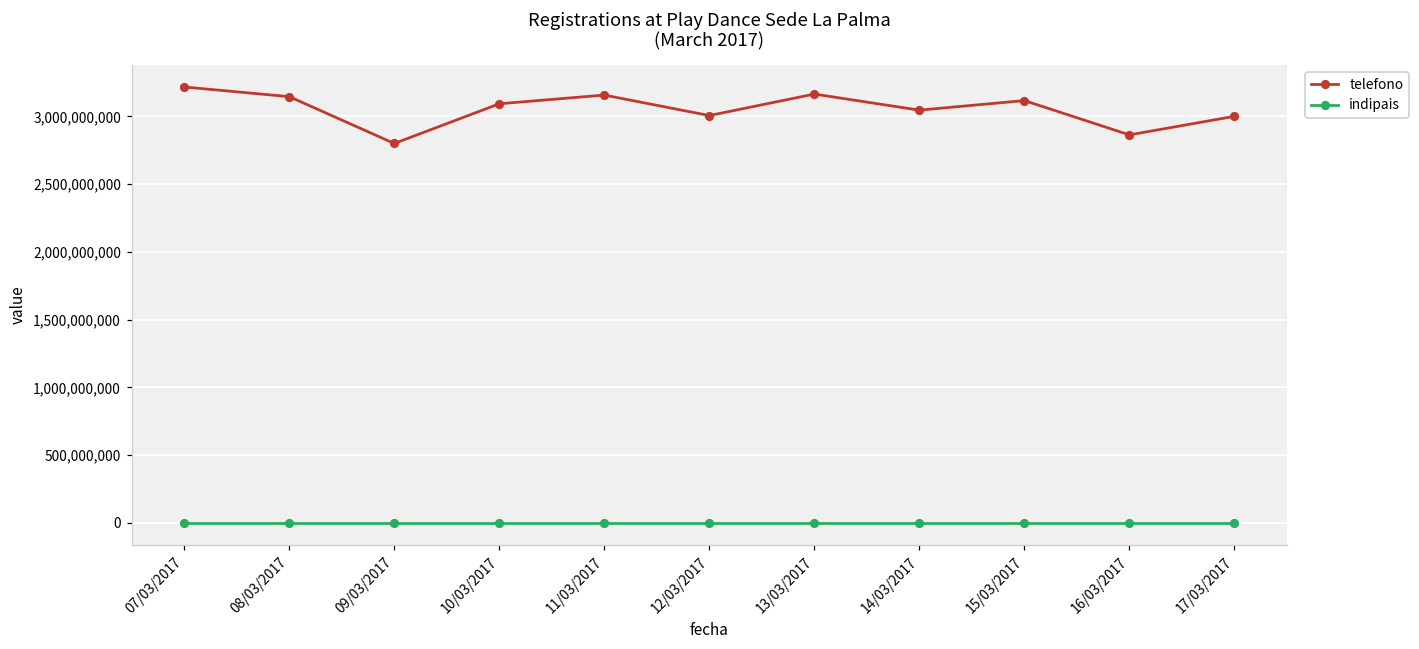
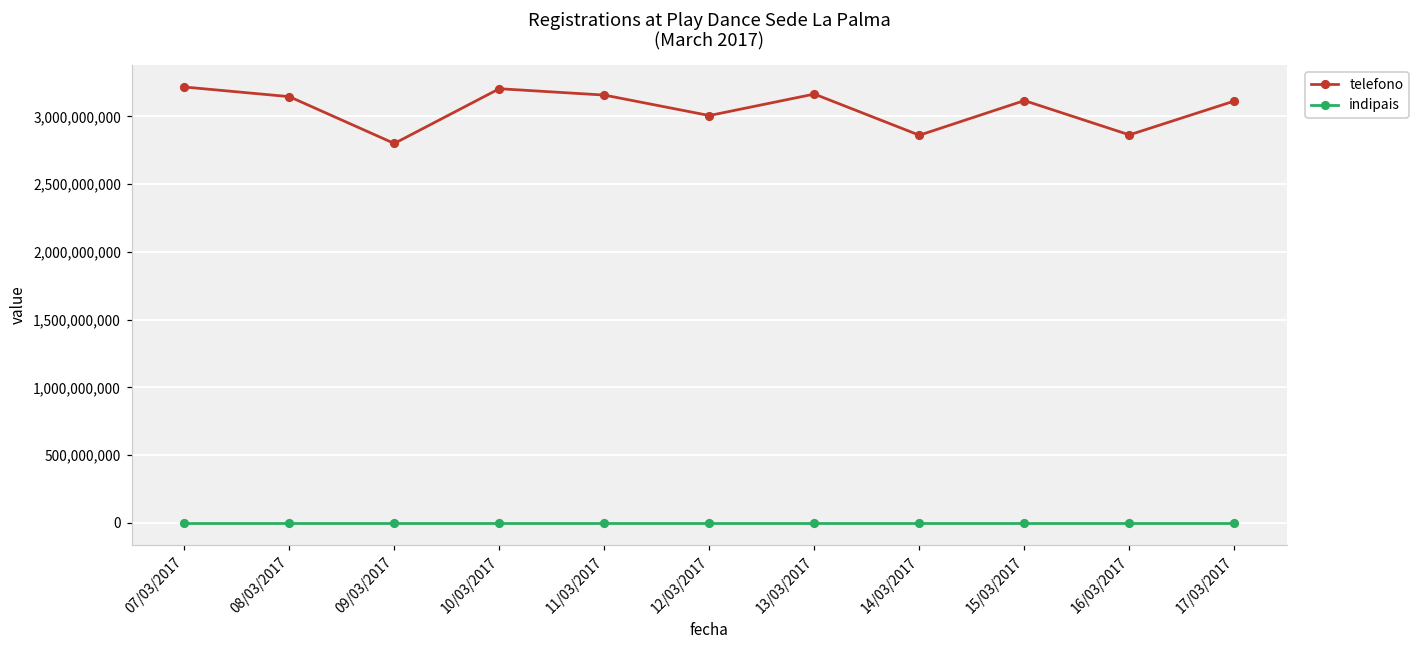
  {
    "telefono": {
      "07/03/2017": "3,220,000,000",
      "08/03/2017": "3,150,000,000",
      "09/03/2017": "2,800,000,000",
-     "10/03/2017": "3,090,000,000",
+     "10/03/2017": "3,200,000,000",
      "11/03/2017": "3,160,000,000",
      "12/03/2017": "3,010,000,000",
      "13/03/2017": "3,170,000,000",
-     "14/03/2017": "3,050,000,000",
+     "14/03/2017": "2,860,000,000",
      "15/03/2017": "3,120,000,000",
      "16/03/2017": "2,860,000,000",
-     "17/03/2017": "3,000,000,000"
+     "17/03/2017": "3,110,000,000"
    },
    "indipais": {
      "07/03/2017": "0",
      "08/03/2017": "0",
      "09/03/2017": "0",
      "10/03/2017": "0",
      "11/03/2017": "0",
      "12/03/2017": "0",
      "13/03/2017": "0",
      "14/03/2017": "0",
      "15/03/2017": "0",
      "16/03/2017": "0",
      "17/03/2017": "0"
    }
  }
